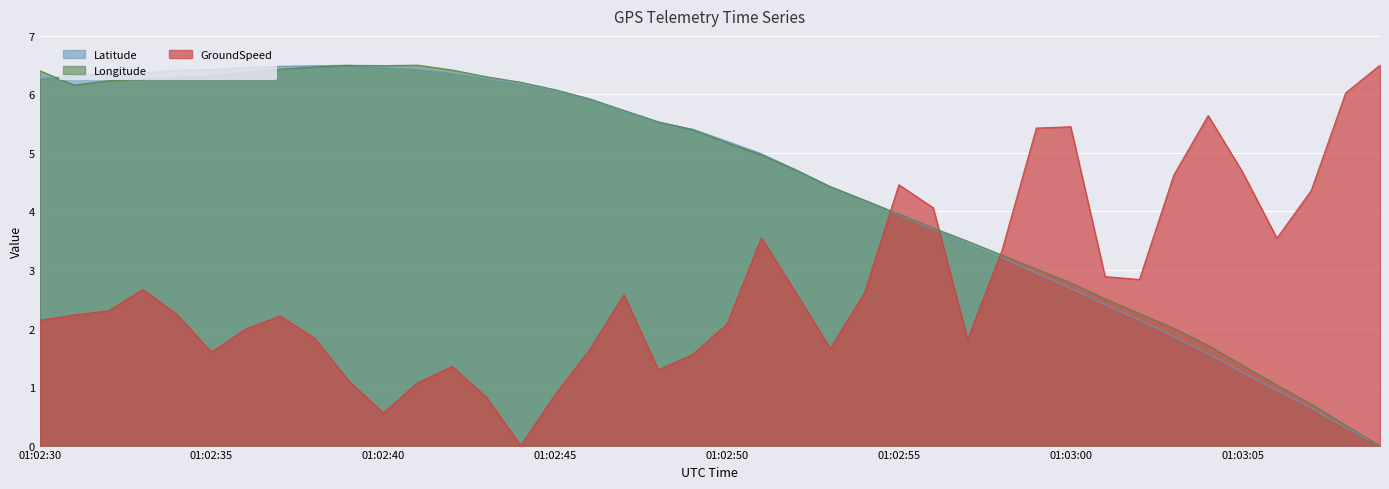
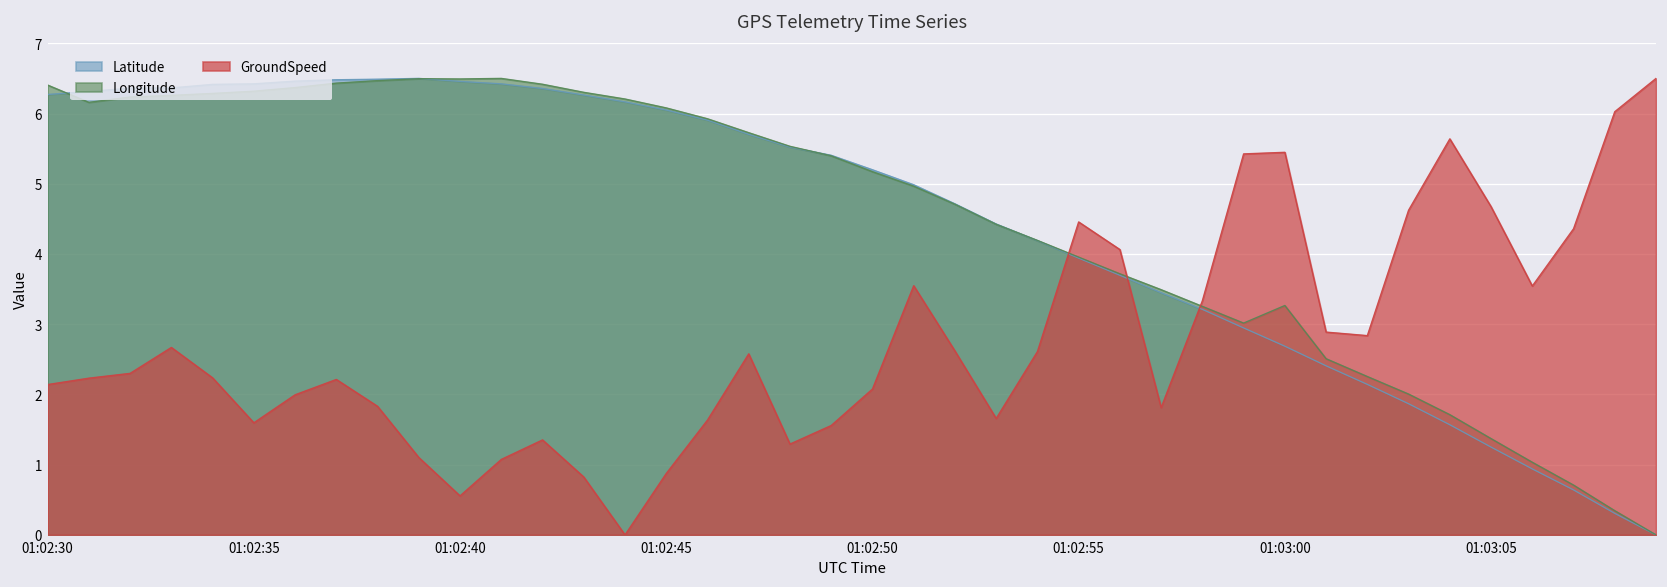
  {
    "Latitude": {
      "01:02:30": 6.3,
      "01:03:00": 2.7,
      "01:03:05": 1.3
    },
    "Longitude": {
      "01:02:30": 6.4,
-     "01:03:00": 2.8,
+     "01:03:00": 3.3,
      "01:03:05": 1.4
    },
    "GroundSpeed": {
      "01:02:30": 2.1,
      "01:02:35": 1.6,
      "01:02:40": 0.6,
      "01:02:45": 0.9,
      "01:02:50": 2.1,
      "01:02:55": 4.5,
      "01:03:00": 5.4,
      "01:03:05": 4.7
    }
  }
